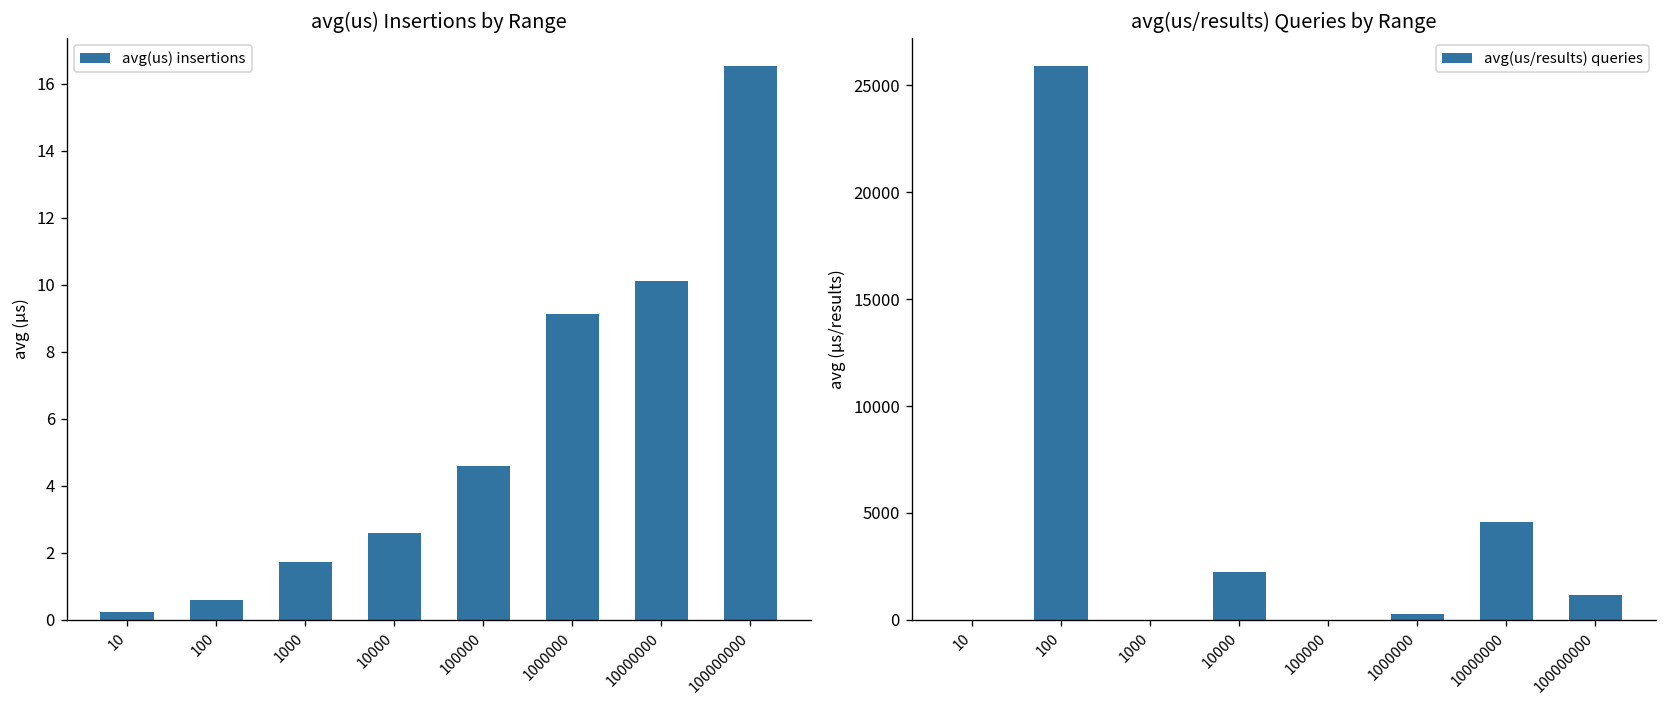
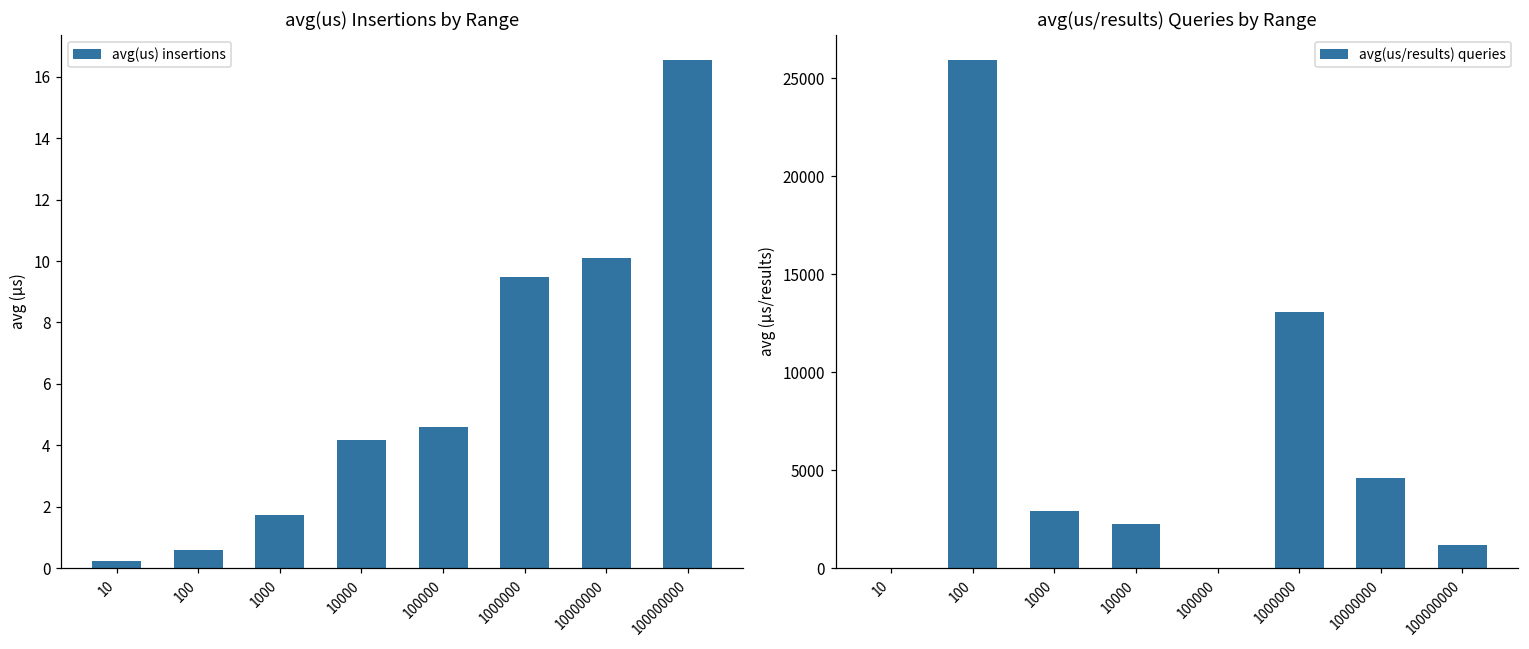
  {
    "avg(us) Insertions by Range": {
      "10": 0.2,
      "100": 0.6,
      "1000": 1.7,
-     "10000": 2.6,
+     "10000": 4.2,
      "100000": 4.6,
-     "1000000": 9.1,
+     "1000000": 9.5,
      "10000000": 10.1,
      "100000000": 16.5
    },
    "avg(us/results) Queries by Range": {
      "100": 25900,
-     "1000": 0,
+     "1000": 2900,
      "10000": 2300,
-     "1000000": 300,
+     "1000000": 13100,
      "10000000": 4600,
      "100000000": 1200
    }
  }
